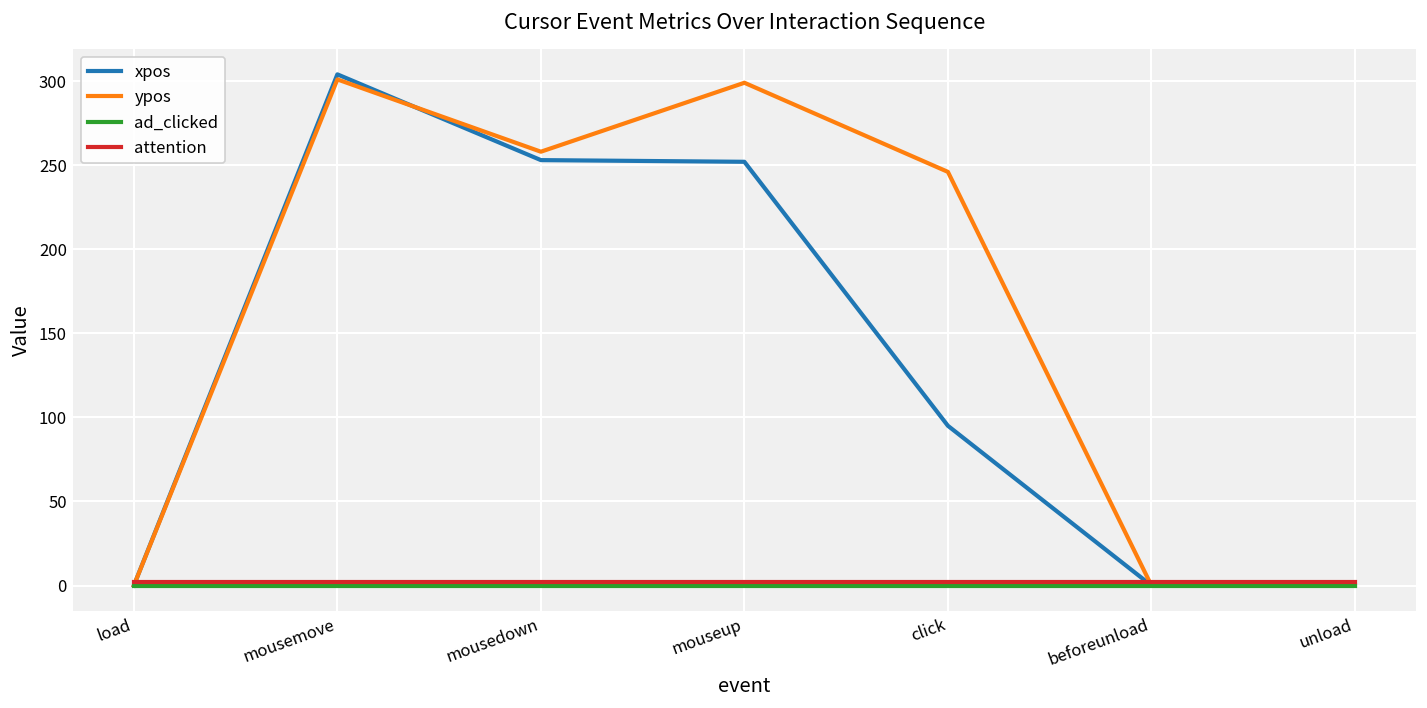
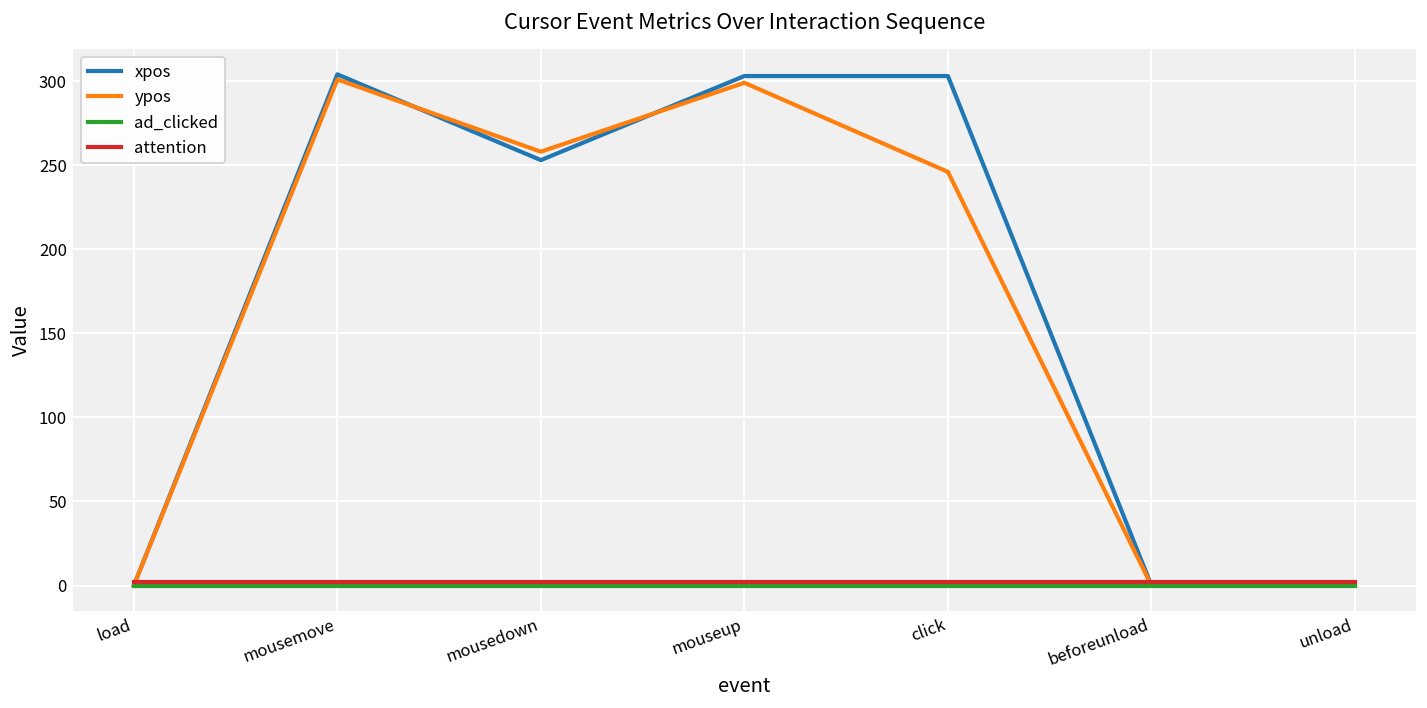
  {
    "xpos": {
      "mousemove": 304,
      "mousedown": 253,
-     "mouseup": 252,
-     "click": 95
+     "mouseup": 303,
+     "click": 303
    },
    "ypos": {
      "mousemove": 301,
      "mousedown": 258,
      "mouseup": 299,
      "click": 246
    },
    "ad_clicked": {
      "mousemove": 0,
      "mousedown": 0,
      "mouseup": 0,
      "click": 0
    },
    "attention": {
      "load": 2,
      "mousemove": 2,
      "mousedown": 2,
      "mouseup": 2,
      "click": 2,
      "beforeunload": 2,
      "unload": 2
    }
  }
